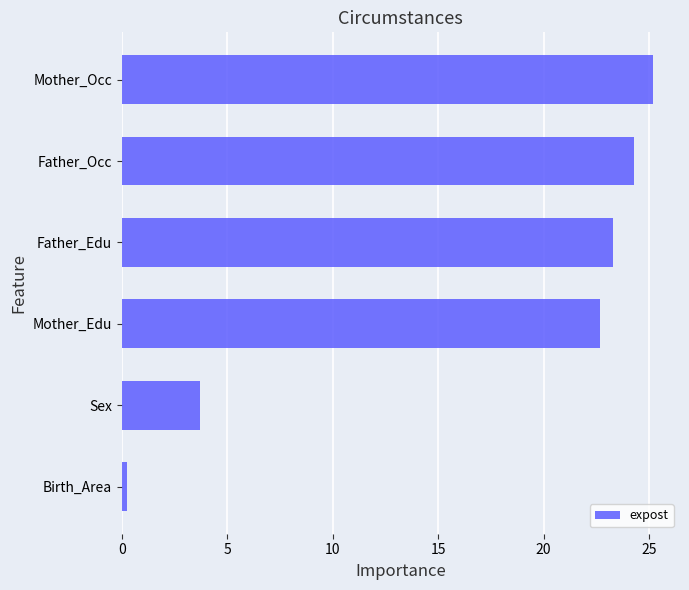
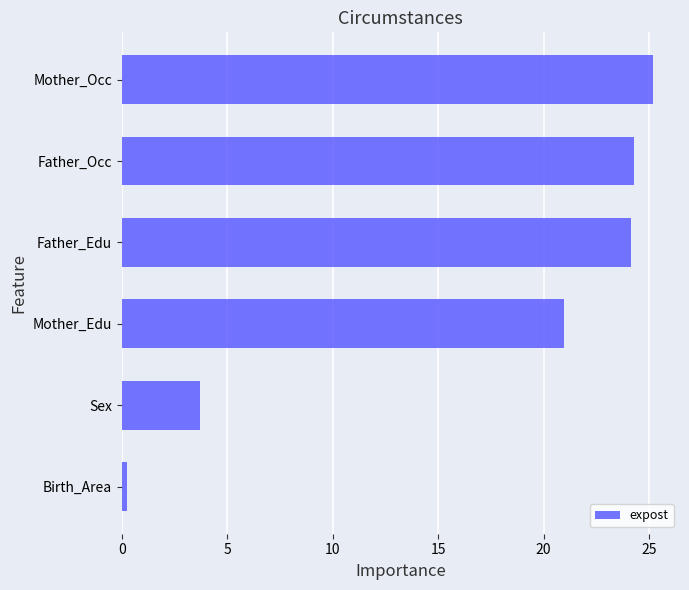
  {
    "Mother_Occ": 25.2,
    "Father_Occ": 24.3,
-   "Father_Edu": 23.3,
-   "Mother_Edu": 22.7,
+   "Father_Edu": 24.1,
+   "Mother_Edu": 21.0,
    "Sex": 3.7,
    "Birth_Area": 0.2
  }
